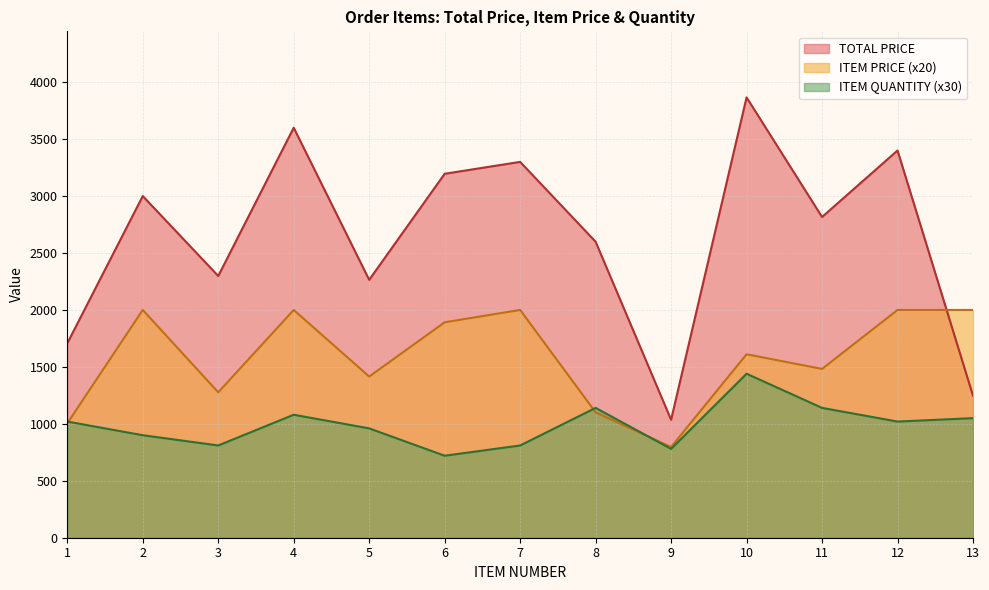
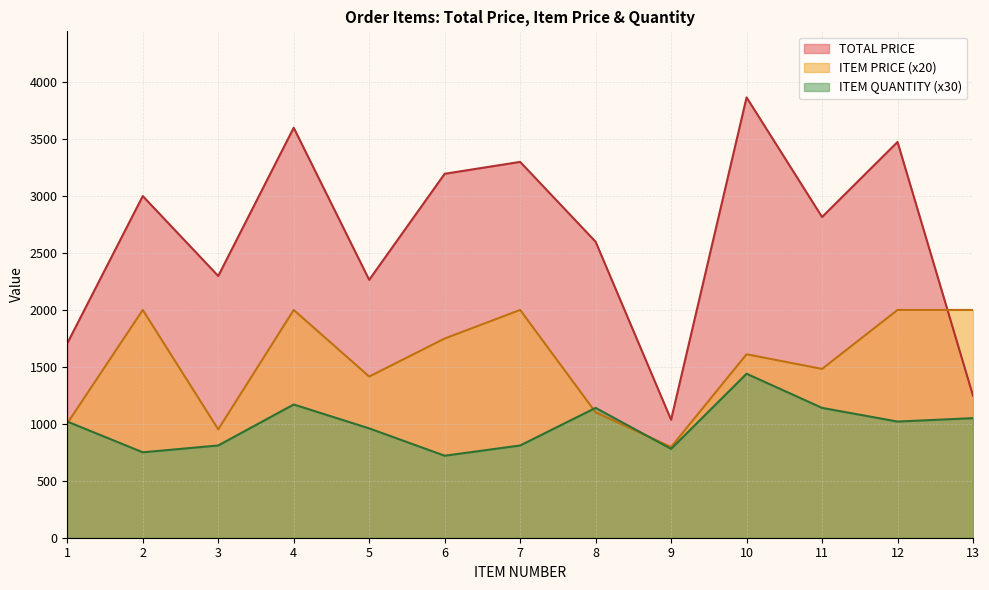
  {
    "TOTAL PRICE": {
      "1": 1710,
      "2": 3000,
      "3": 2300,
      "4": 3600,
      "5": 2260,
      "6": 3200,
      "7": 3300,
      "8": 2600,
      "9": 1040,
      "10": 3870,
      "11": 2820,
-     "12": 3400,
+     "12": 3480,
      "13": 1250
    },
    "ITEM PRICE (x20)": {
      "2": 2000,
-     "3": 1280,
+     "3": 950,
      "4": 2000,
      "5": 1420,
-     "6": 1890,
+     "6": 1750,
      "7": 2000,
      "8": 1100,
      "10": 1610,
      "11": 1480,
      "12": 2000,
      "13": 2000
    },
    "ITEM QUANTITY (x30)": {
-     "2": 900,
+     "2": 750,
      "3": 810,
-     "4": 1080,
+     "4": 1170,
      "5": 960,
      "6": 720,
      "7": 810,
      "8": 1140,
      "10": 1440,
      "11": 1140,
      "12": 1020,
      "13": 1050
    }
  }
